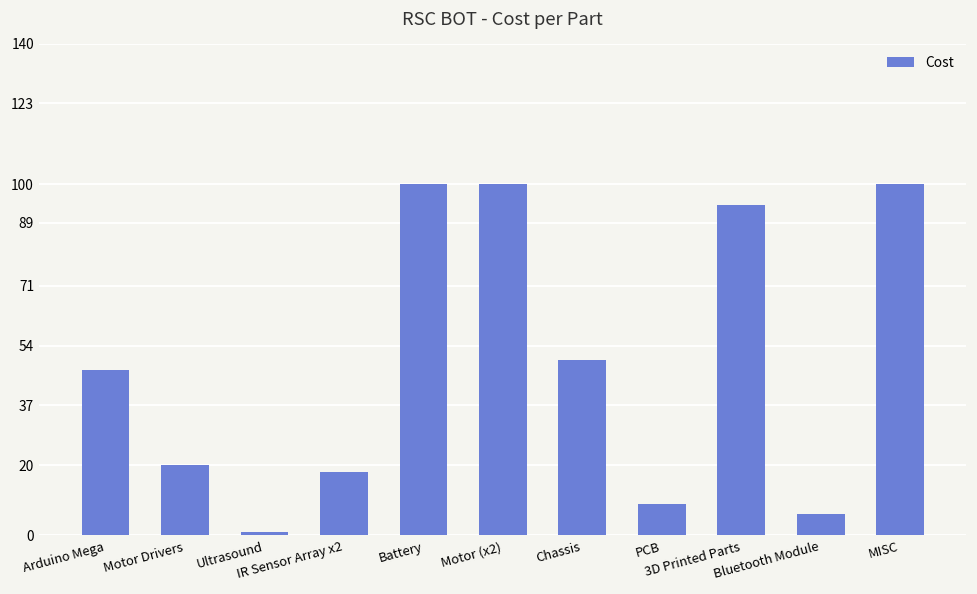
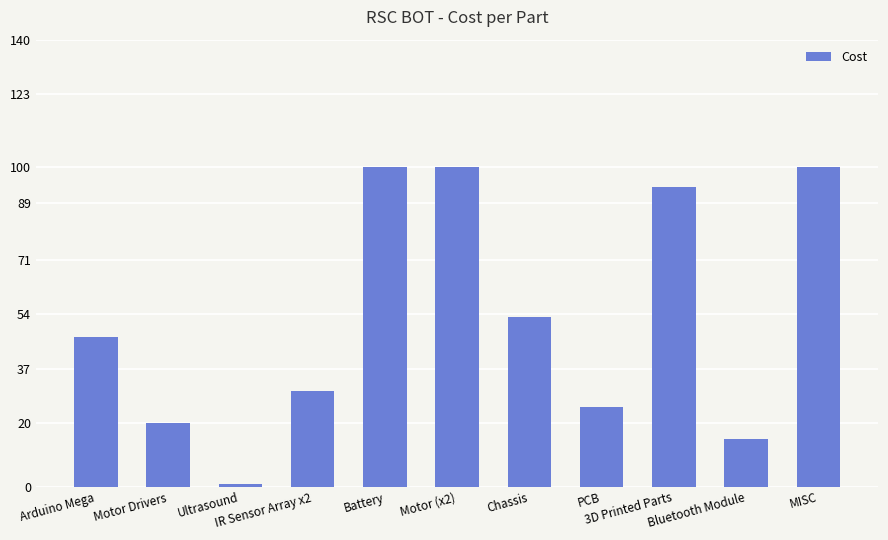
  {
    "Arduino Mega": 47,
    "Motor Drivers": 20,
    "Ultrasound": 1,
-   "IR Sensor Array x2": 18,
+   "IR Sensor Array x2": 30,
    "Battery": 100,
    "Motor (x2)": 100,
-   "Chassis": 50,
-   "PCB": 9,
+   "Chassis": 53,
+   "PCB": 25,
    "3D Printed Parts": 94,
-   "Bluetooth Module": 6,
+   "Bluetooth Module": 15,
    "MISC": 100
  }
